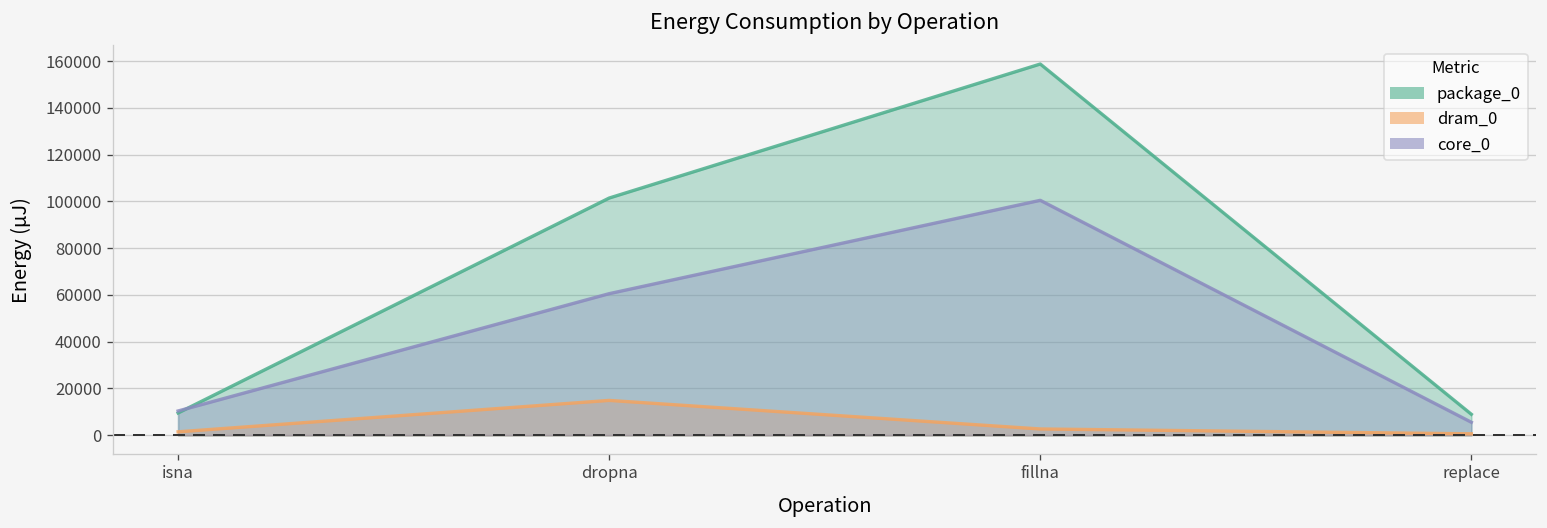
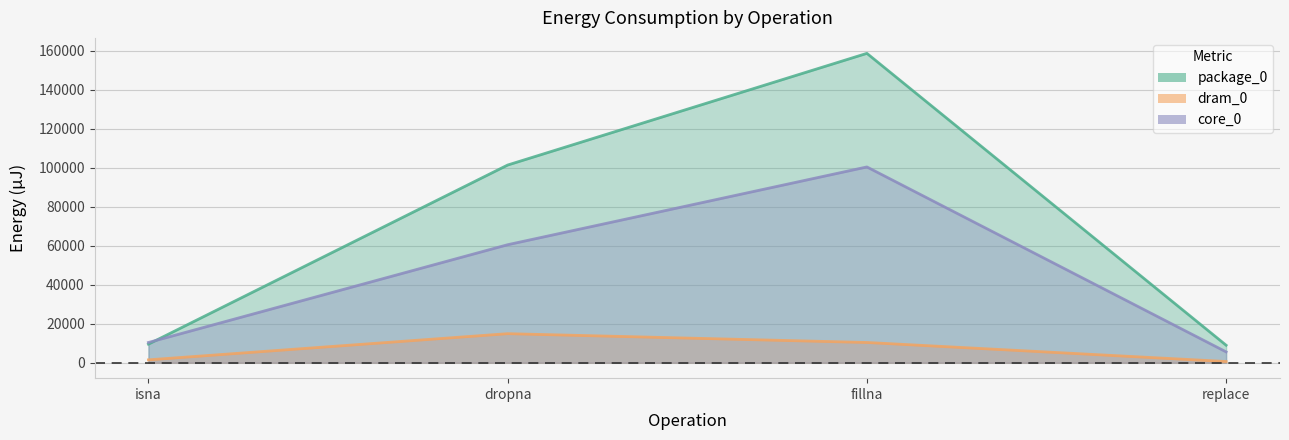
  {
    "dram_0": {
      "isna": 1000,
      "dropna": 15000,
-     "fillna": 3000,
+     "fillna": 10000,
      "replace": 1000
    }
  }
